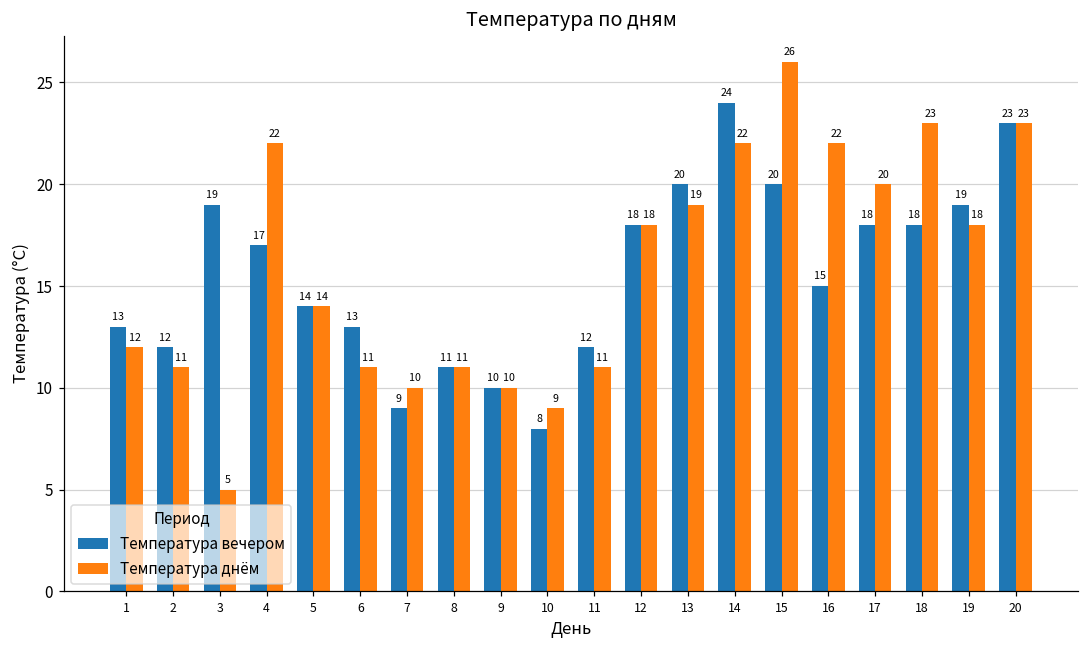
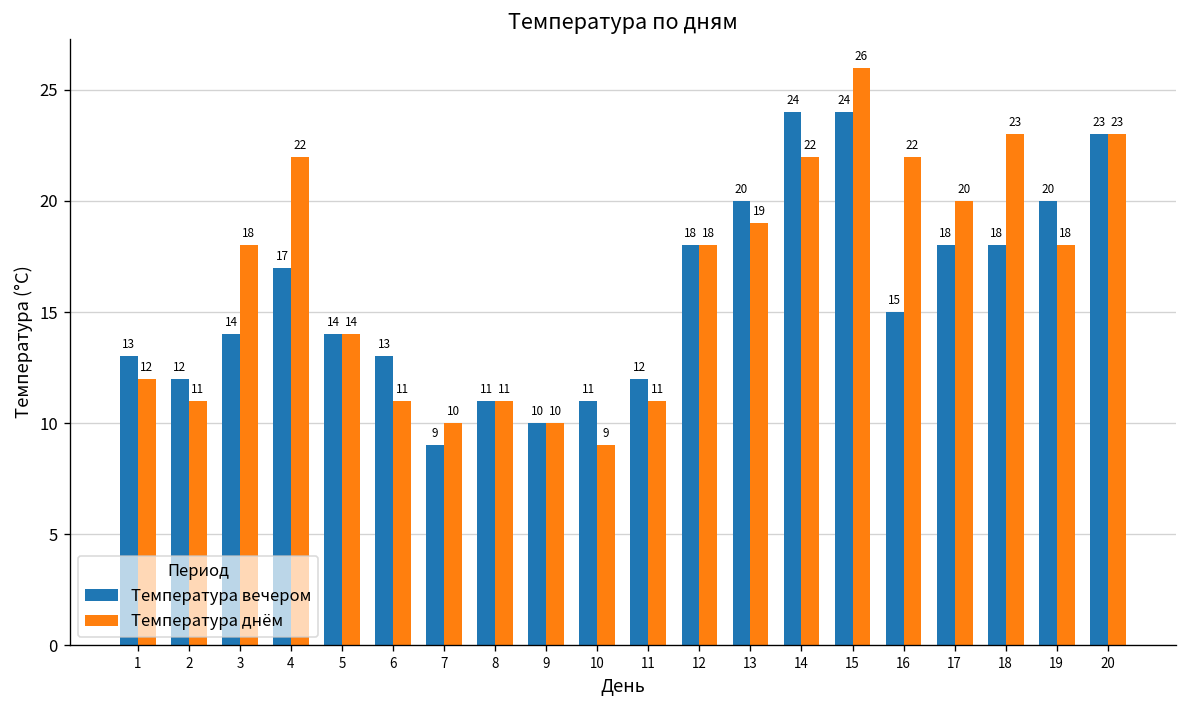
  {
    "Температура вечером": {
      "1": 13,
      "2": 12,
-     "3": 19,
+     "3": 14,
      "4": 17,
      "5": 14,
      "6": 13,
      "7": 9,
      "8": 11,
      "9": 10,
-     "10": 8,
+     "10": 11,
      "11": 12,
      "12": 18,
      "13": 20,
      "14": 24,
-     "15": 20,
+     "15": 24,
      "16": 15,
      "17": 18,
      "18": 18,
-     "19": 19,
+     "19": 20,
      "20": 23
    },
    "Температура днём": {
      "1": 12,
      "2": 11,
-     "3": 5,
+     "3": 18,
      "4": 22,
      "5": 14,
      "6": 11,
      "7": 10,
      "8": 11,
      "9": 10,
      "10": 9,
      "11": 11,
      "12": 18,
      "13": 19,
      "14": 22,
      "15": 26,
      "16": 22,
      "17": 20,
      "18": 23,
      "19": 18,
      "20": 23
    }
  }
